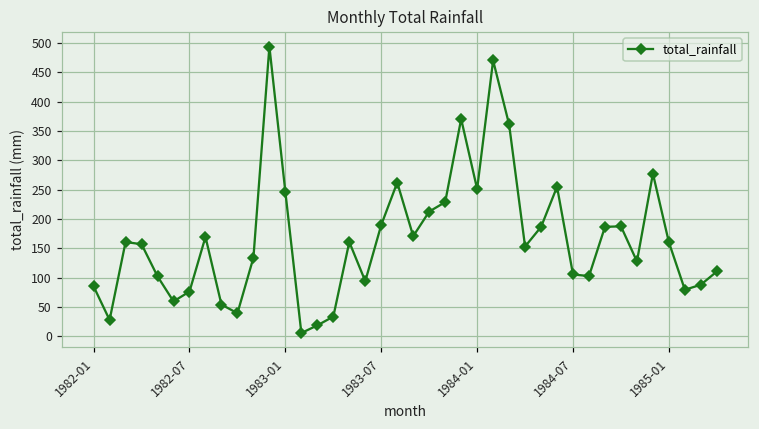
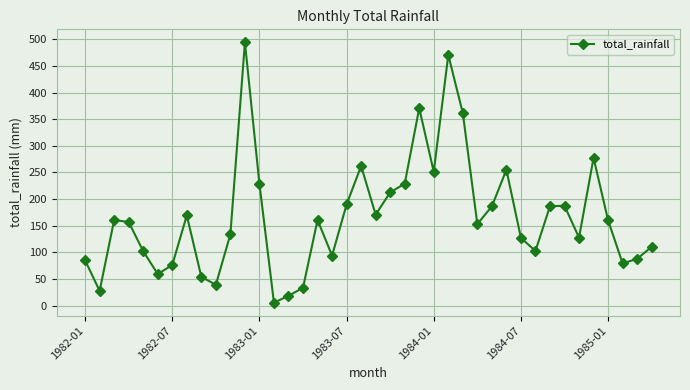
  {
    "1982-01": 90,
    "1982-07": 80,
-   "1983-01": 250,
+   "1983-01": 230,
    "1983-07": 190,
    "1984-01": 250,
-   "1984-07": 110,
+   "1984-07": 130,
    "1985-01": 160
  }
